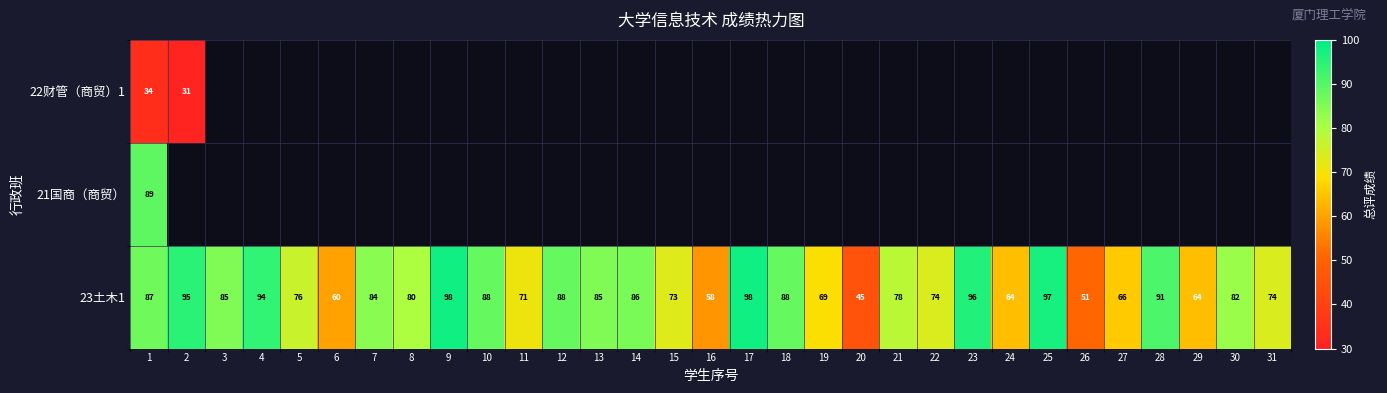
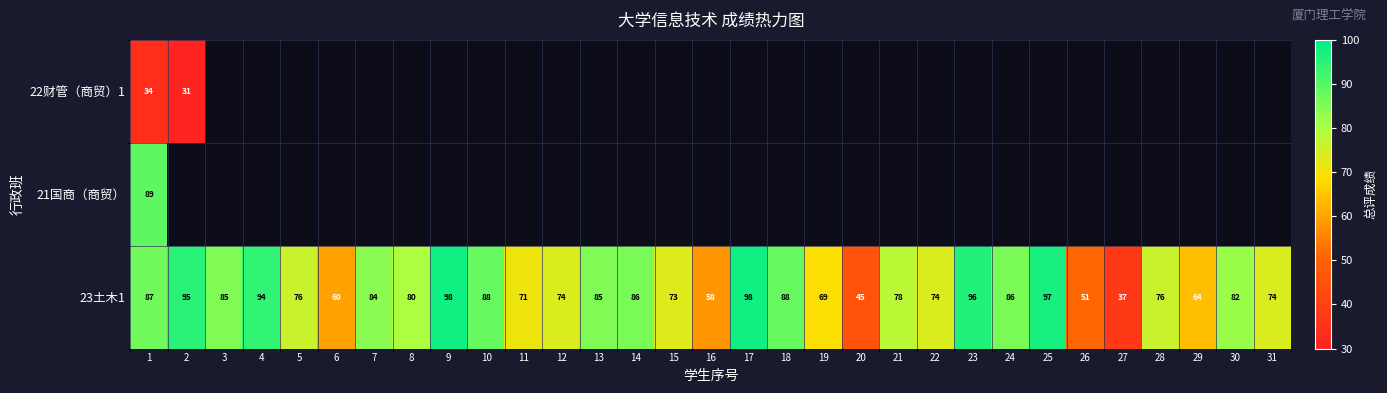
  {
    "22财管（商贸）1": {
      "1": 34,
      "2": 31
    },
    "21国商（商贸）": {
      "1": 89
    },
    "23土木1": {
      "1": 87,
      "2": 95,
      "3": 85,
      "4": 94,
      "5": 76,
      "6": 60,
      "7": 84,
      "8": 80,
      "9": 98,
      "10": 88,
      "11": 71,
-     "12": 88,
+     "12": 74,
      "13": 85,
      "14": 86,
      "15": 73,
      "16": 58,
      "17": 98,
      "18": 88,
      "19": 69,
      "20": 45,
      "21": 78,
      "22": 74,
      "23": 96,
-     "24": 64,
+     "24": 86,
      "25": 97,
      "26": 51,
-     "27": 66,
-     "28": 91,
+     "27": 37,
+     "28": 76,
      "29": 64,
      "30": 82,
      "31": 74
    }
  }
